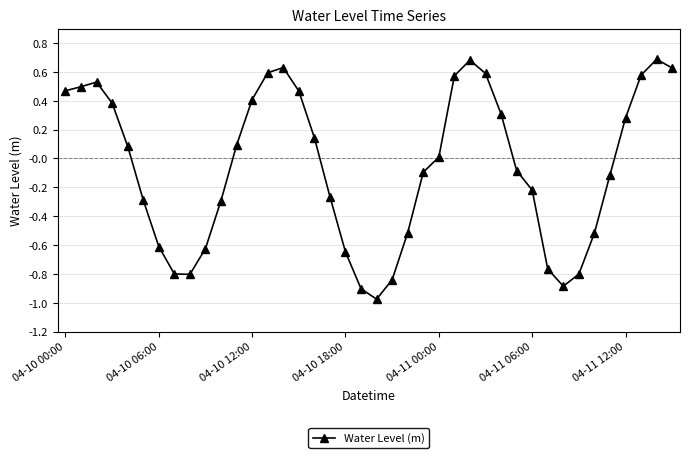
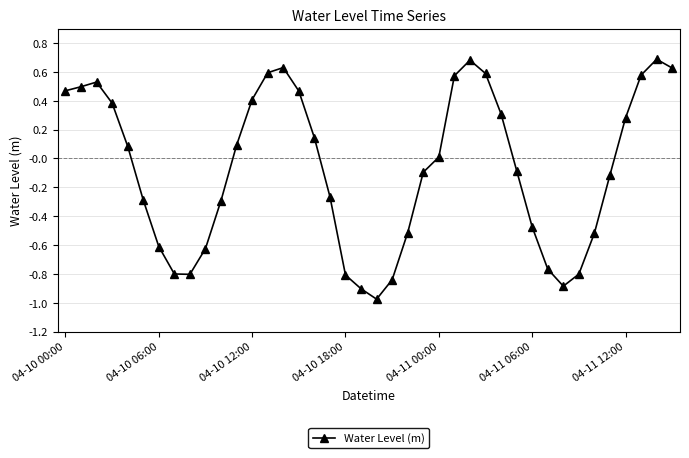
  {
    "04-10 00:00": 0.47,
    "04-10 06:00": -0.61,
    "04-10 12:00": 0.41,
-   "04-10 18:00": -0.65,
+   "04-10 18:00": -0.81,
    "04-11 00:00": 0.01,
-   "04-11 06:00": -0.22,
+   "04-11 06:00": -0.47,
    "04-11 12:00": 0.28
  }
